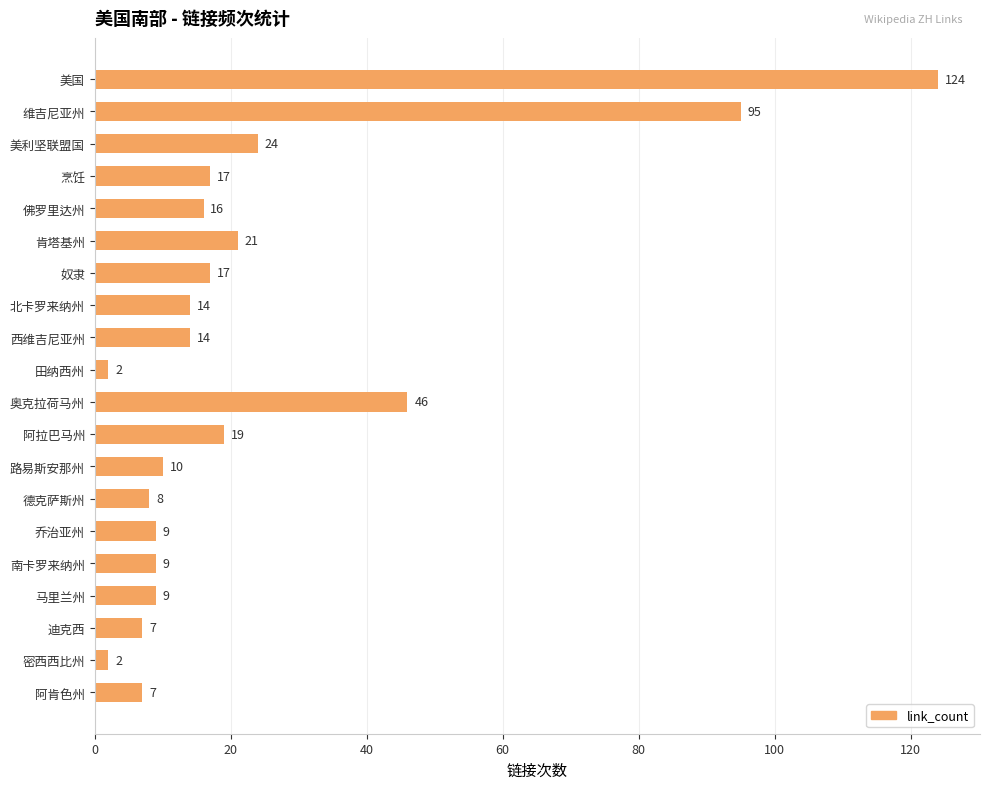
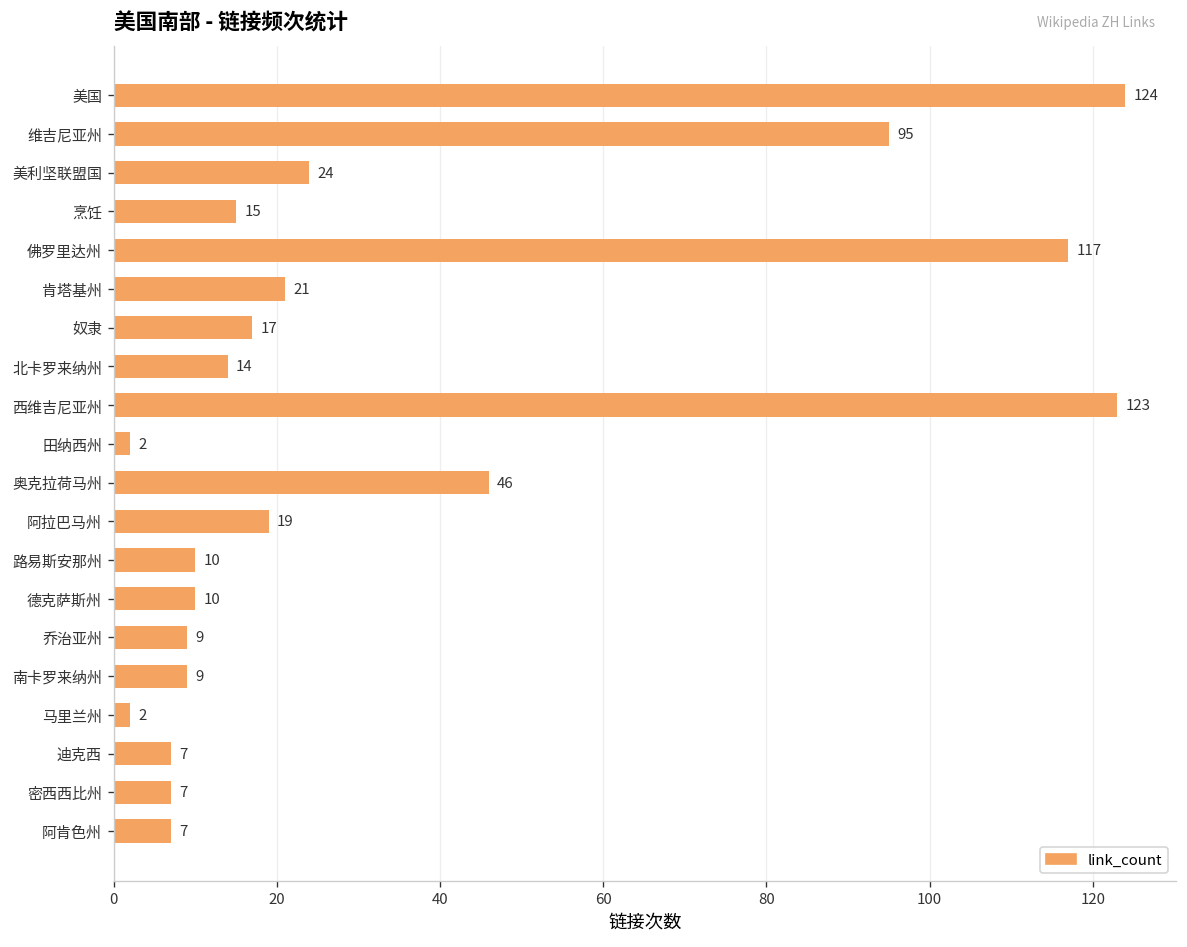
  {
    "美国": 124,
    "维吉尼亚州": 95,
    "美利坚联盟国": 24,
-   "烹饪": 17,
-   "佛罗里达州": 16,
+   "烹饪": 15,
+   "佛罗里达州": 117,
    "肯塔基州": 21,
    "奴隶": 17,
    "北卡罗来纳州": 14,
-   "西维吉尼亚州": 14,
+   "西维吉尼亚州": 123,
    "田纳西州": 2,
    "奥克拉荷马州": 46,
    "阿拉巴马州": 19,
    "路易斯安那州": 10,
-   "德克萨斯州": 8,
+   "德克萨斯州": 10,
    "乔治亚州": 9,
    "南卡罗来纳州": 9,
-   "马里兰州": 9,
+   "马里兰州": 2,
    "迪克西": 7,
-   "密西西比州": 2,
+   "密西西比州": 7,
    "阿肯色州": 7
  }
